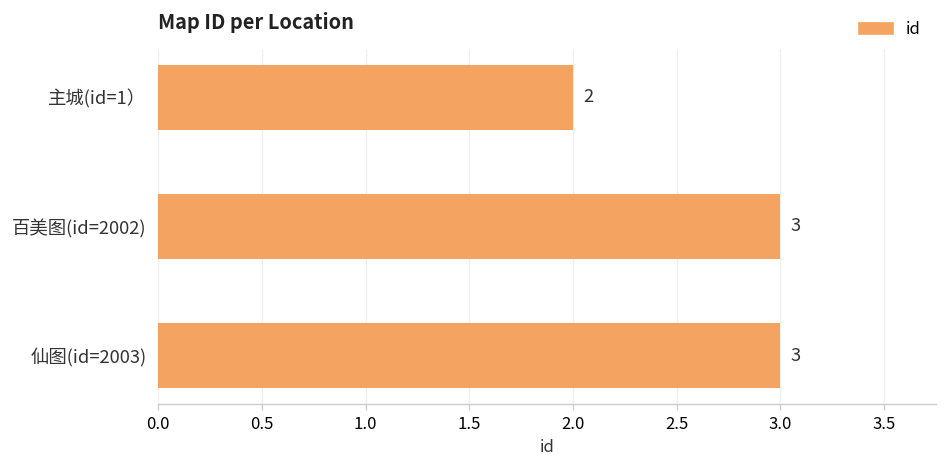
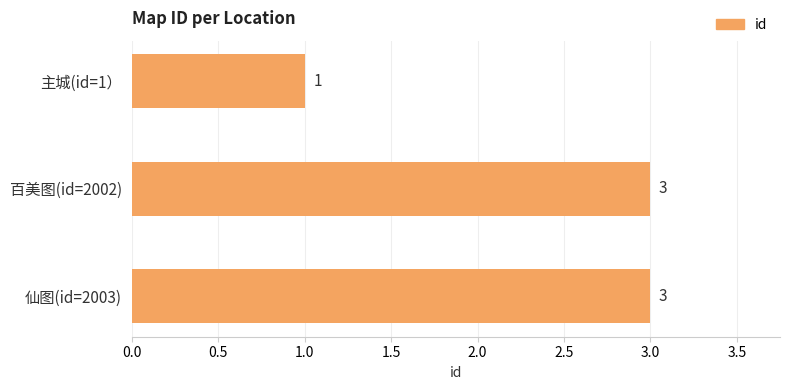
  {
-   "主城(id=1）": 2,
+   "主城(id=1）": 1,
    "百美图(id=2002)": 3,
    "仙图(id=2003)": 3
  }
